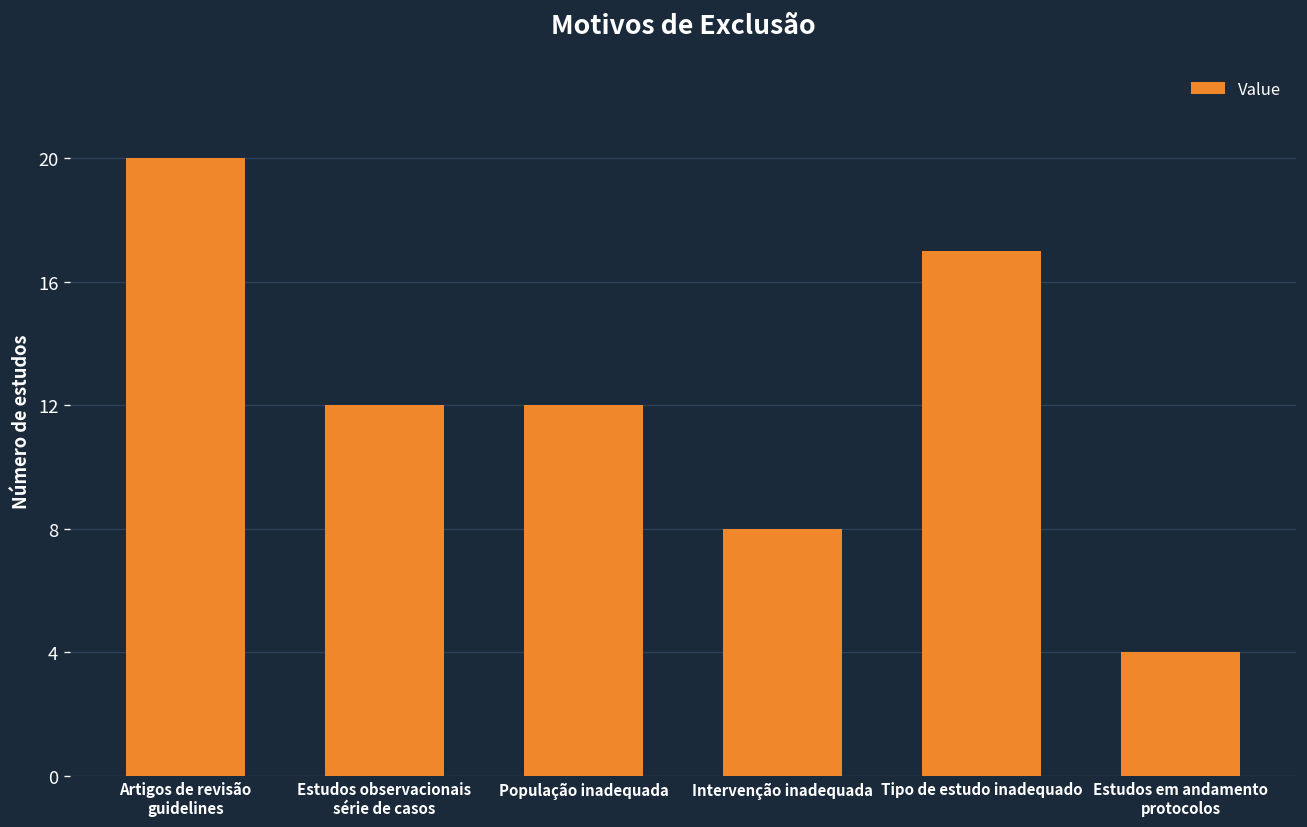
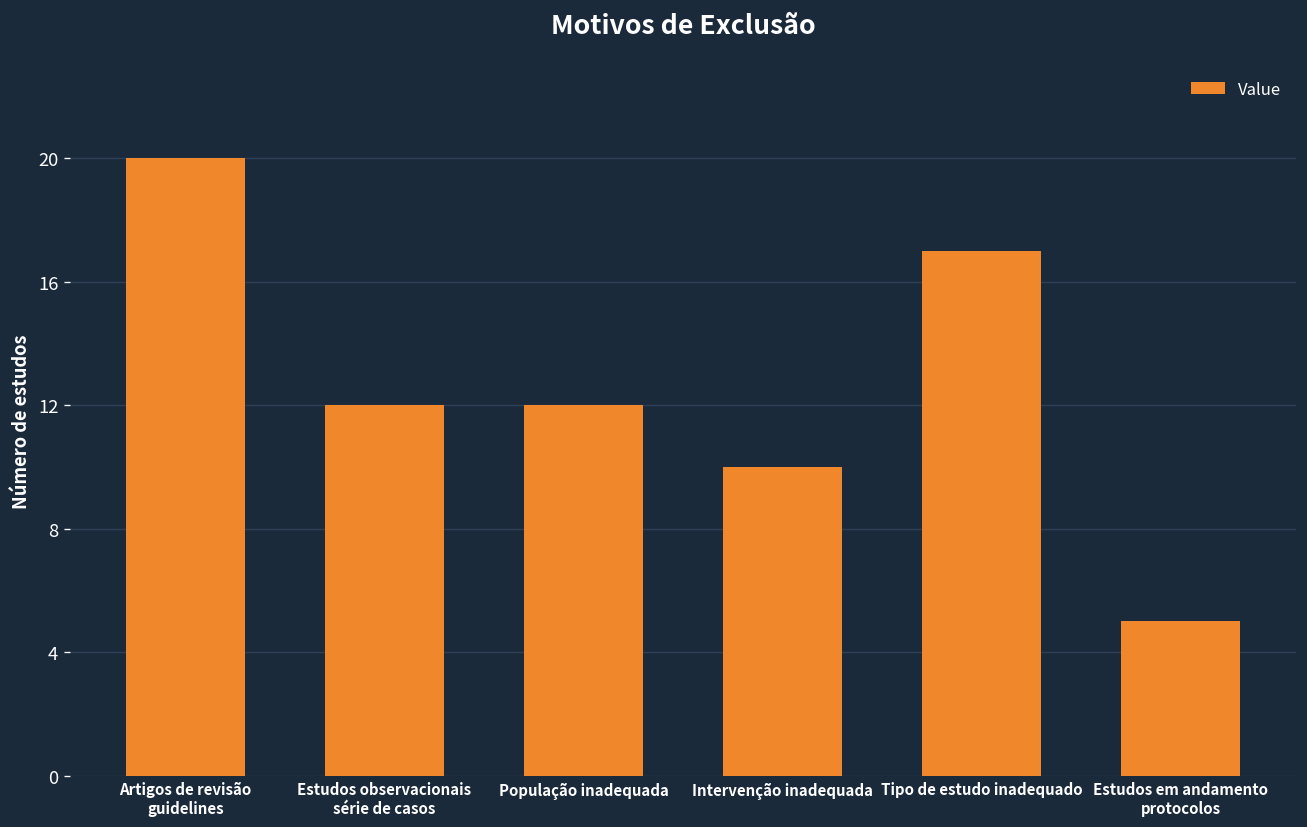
  {
    "Artigos de revisão guidelines": 20,
    "Estudos observacionais série de casos": 12,
    "População inadequada": 12,
-   "Intervenção inadequada": 8,
+   "Intervenção inadequada": 10,
    "Tipo de estudo inadequado": 17,
-   "Estudos em andamento protocolos": 4
+   "Estudos em andamento protocolos": 5
  }
